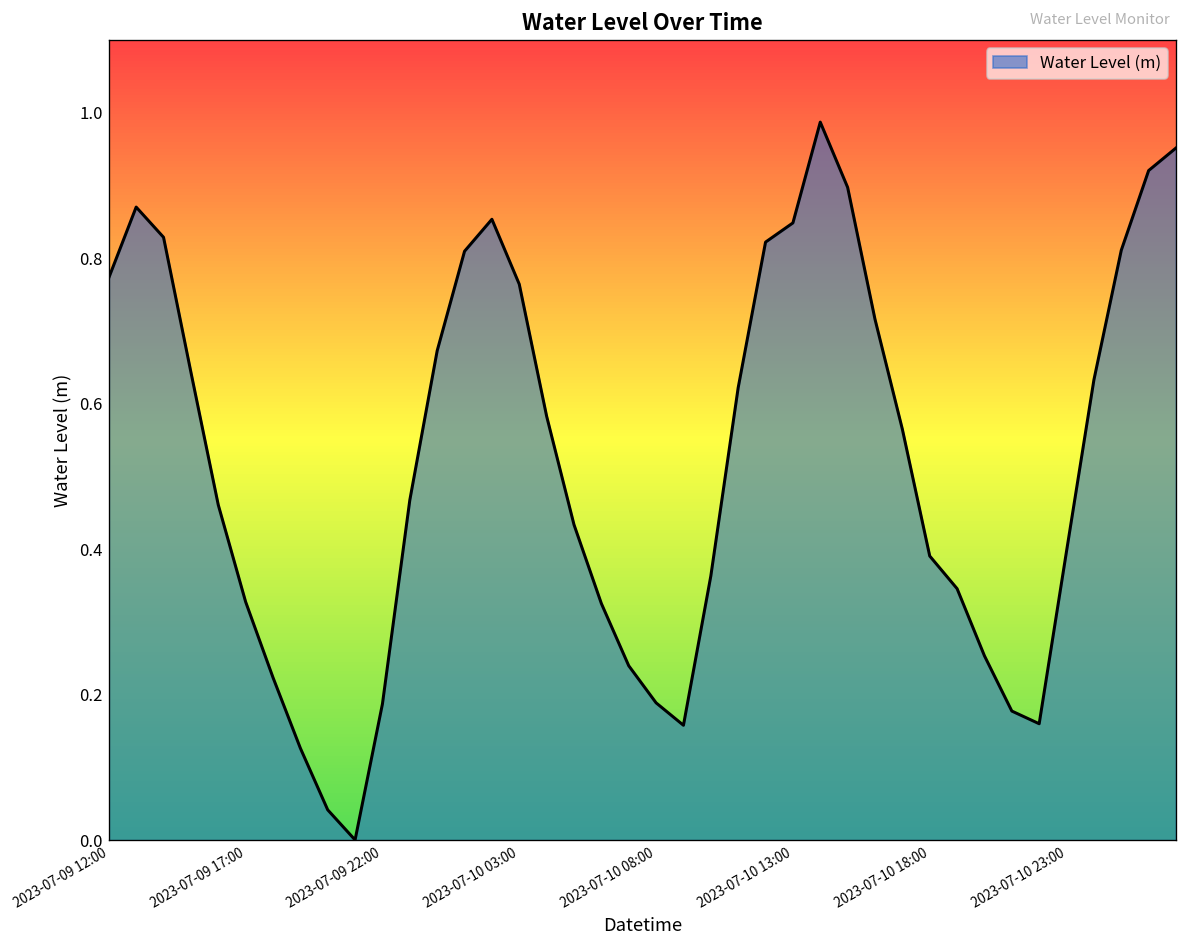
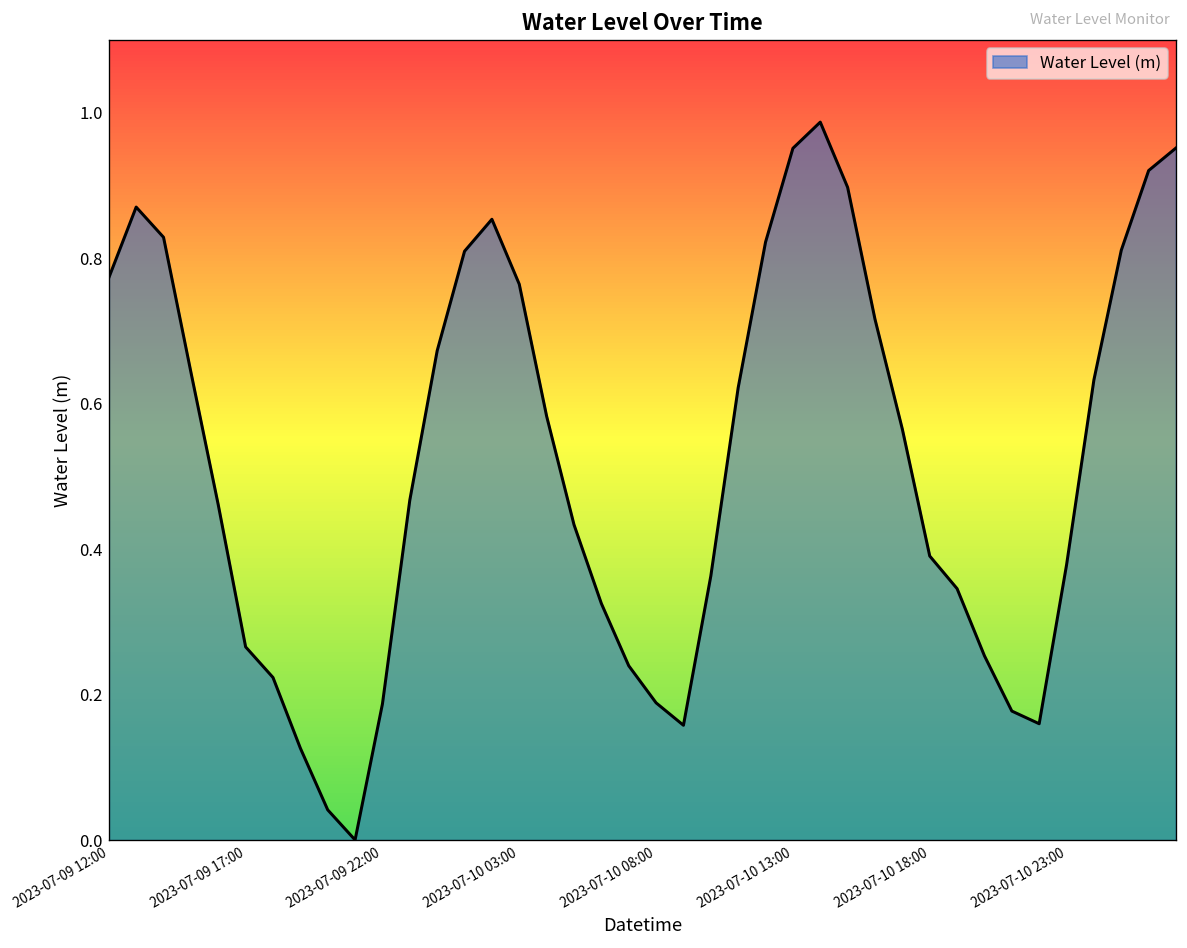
  {
    "2023-07-09 12:00": 0.77,
-   "2023-07-09 17:00": 0.33,
+   "2023-07-09 17:00": 0.27,
    "2023-07-09 22:00": 0.19,
    "2023-07-10 03:00": 0.76,
    "2023-07-10 08:00": 0.19,
-   "2023-07-10 13:00": 0.85,
+   "2023-07-10 13:00": 0.95,
    "2023-07-10 18:00": 0.39,
-   "2023-07-10 23:00": 0.40
+   "2023-07-10 23:00": 0.38
  }
